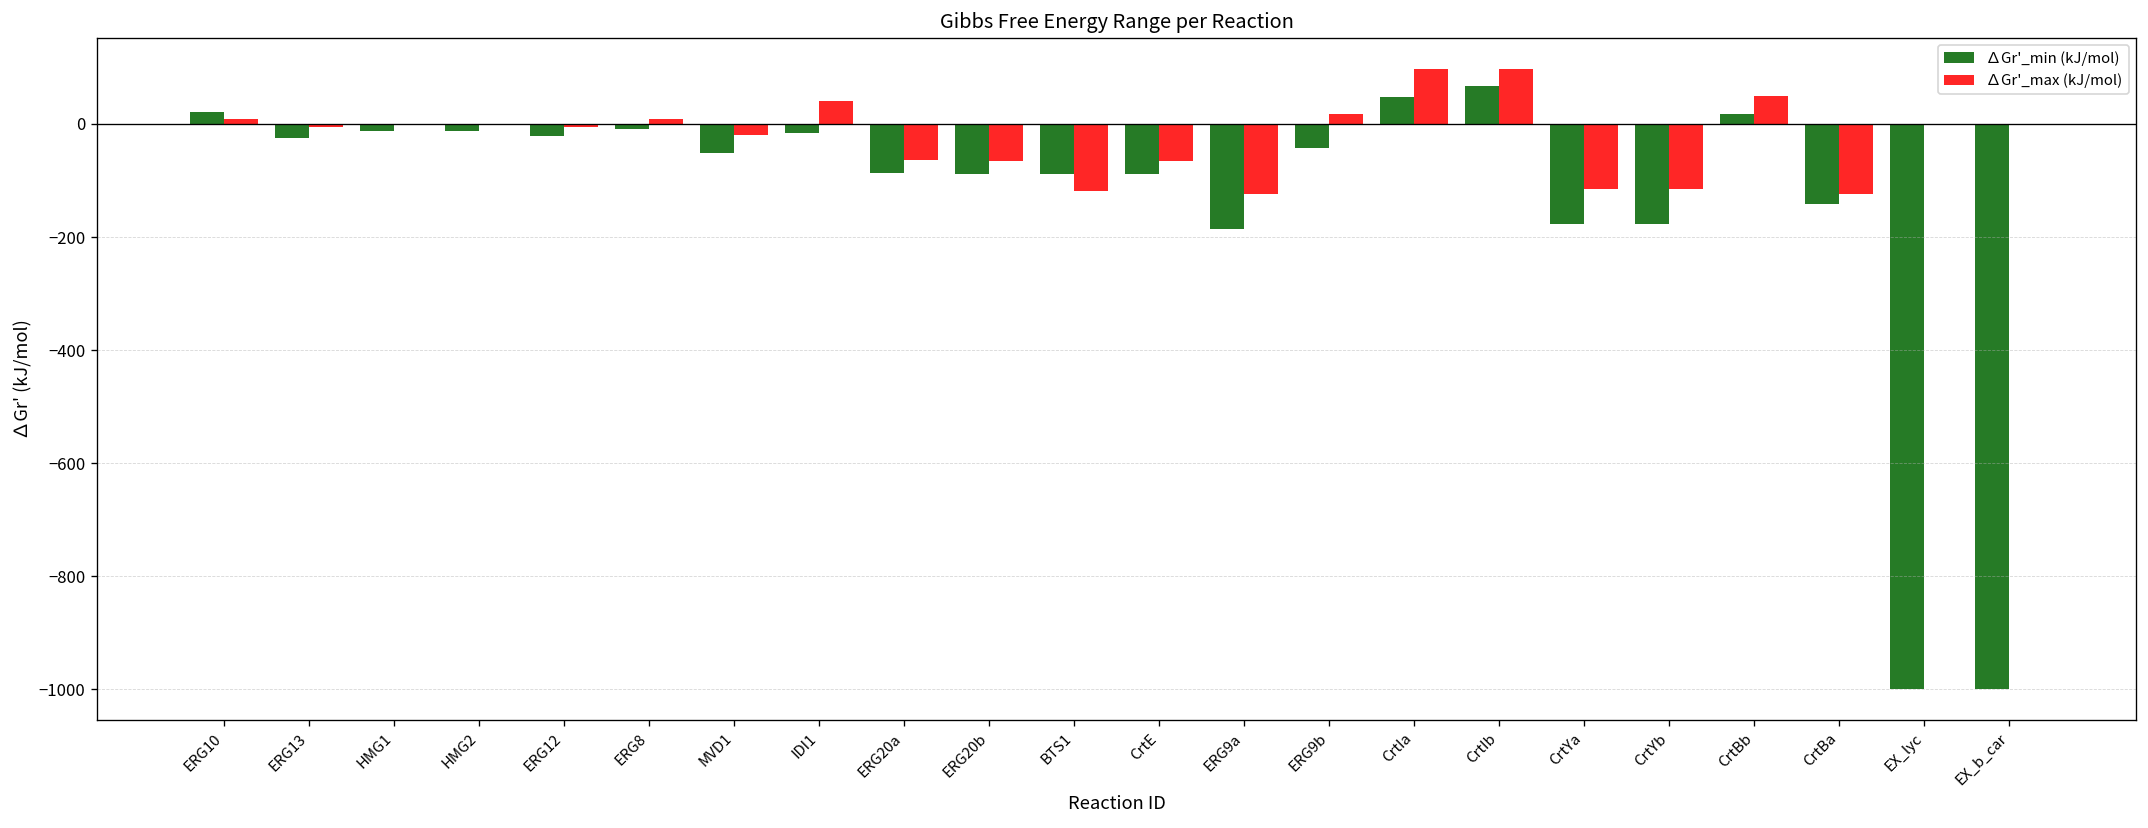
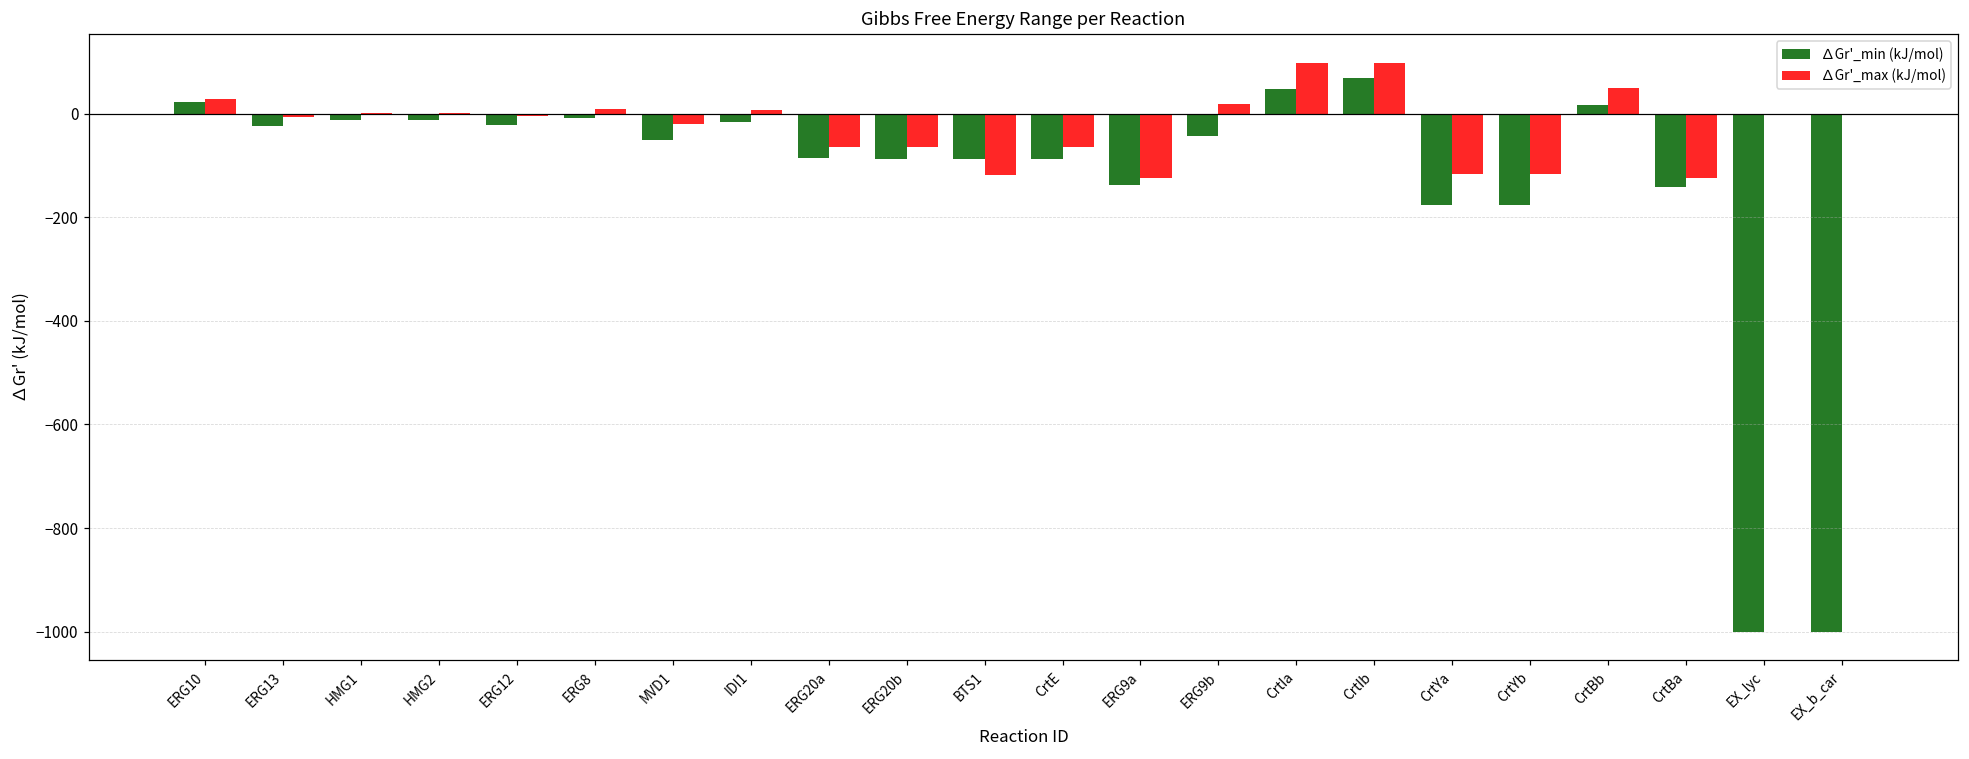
  {
    "∆Gr'_min (kJ/mol)": {
      "ERG10": 20,
      "ERG13": -20,
      "HMG1": -10,
      "HMG2": -10,
      "ERG12": -20,
      "ERG8": -10,
      "MVD1": -50,
      "IDI1": -20,
      "ERG20a": -90,
      "ERG20b": -90,
      "BTS1": -90,
      "CrtE": -90,
-     "ERG9a": -190,
+     "ERG9a": -140,
      "ERG9b": -40,
      "CrtIa": 50,
      "CrtIb": 70,
      "CrtYa": -180,
      "CrtYb": -180,
      "CrtBb": 20,
      "CrtBa": -140,
      "EX_lyc": -1000,
      "EX_b_car": -1000
    },
    "∆Gr'_max (kJ/mol)": {
-     "ERG10": 10,
+     "ERG10": 30,
      "ERG13": -10,
      "ERG8": 10,
      "MVD1": -20,
-     "IDI1": 40,
+     "IDI1": 10,
      "ERG20a": -60,
      "ERG20b": -70,
      "BTS1": -120,
      "CrtE": -70,
      "ERG9a": -120,
      "ERG9b": 20,
      "CrtIa": 100,
      "CrtIb": 100,
      "CrtYa": -120,
      "CrtYb": -120,
      "CrtBb": 50,
      "CrtBa": -120,
      "EX_lyc": 0,
      "EX_b_car": 0
    }
  }
